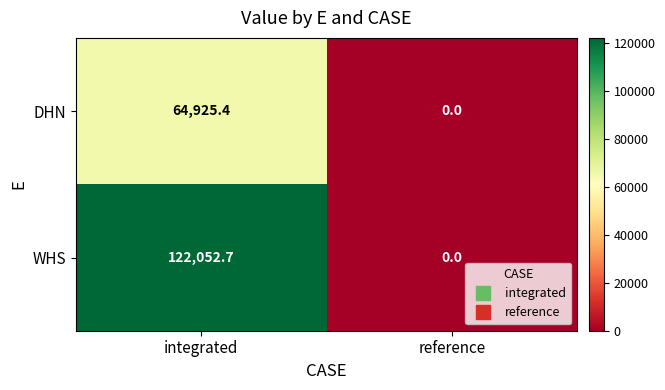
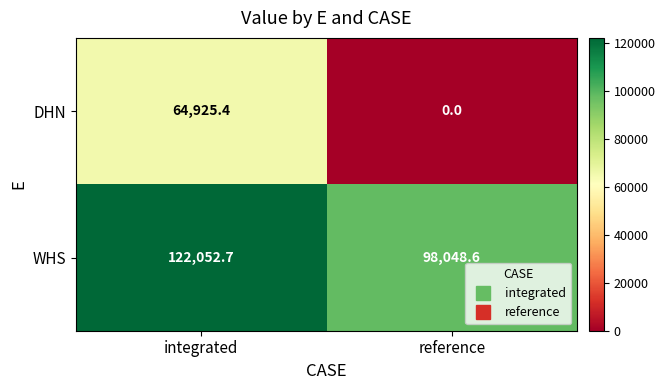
  {
    "DHN": {
      "integrated": "64,925.4",
      "reference": "0.0"
    },
    "WHS": {
      "integrated": "122,052.7",
-     "reference": "0.0"
+     "reference": "98,048.6"
    }
  }
